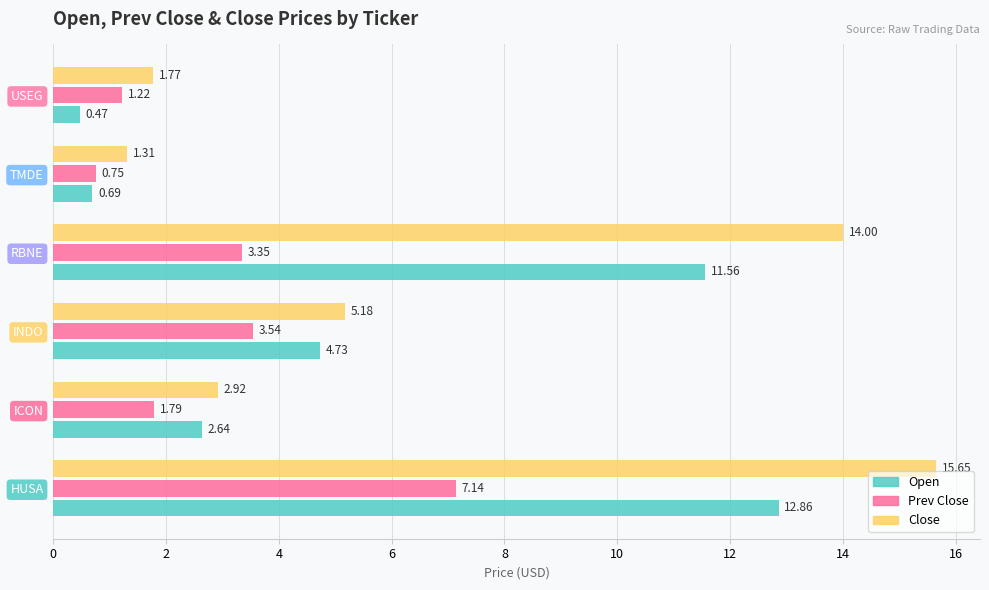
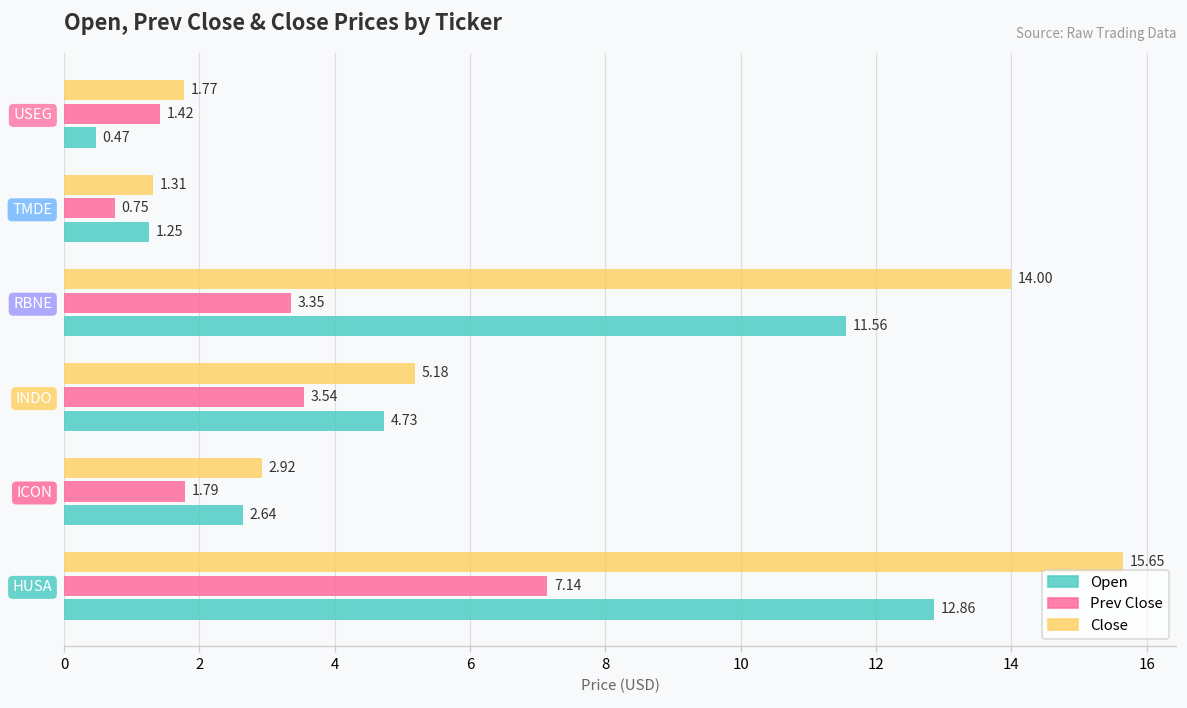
  {
    "Open": {
      "USEG": 0.47,
-     "TMDE": 0.69,
+     "TMDE": 1.25,
      "RBNE": 11.56,
      "INDO": 4.73,
      "ICON": 2.64,
      "HUSA": 12.86
    },
    "Prev Close": {
-     "USEG": 1.22,
+     "USEG": 1.42,
      "TMDE": 0.75,
      "RBNE": 3.35,
      "INDO": 3.54,
      "ICON": 1.79,
      "HUSA": 7.14
    },
    "Close": {
      "USEG": 1.77,
      "TMDE": 1.31,
      "RBNE": 14.00,
      "INDO": 5.18,
      "ICON": 2.92
    }
  }
